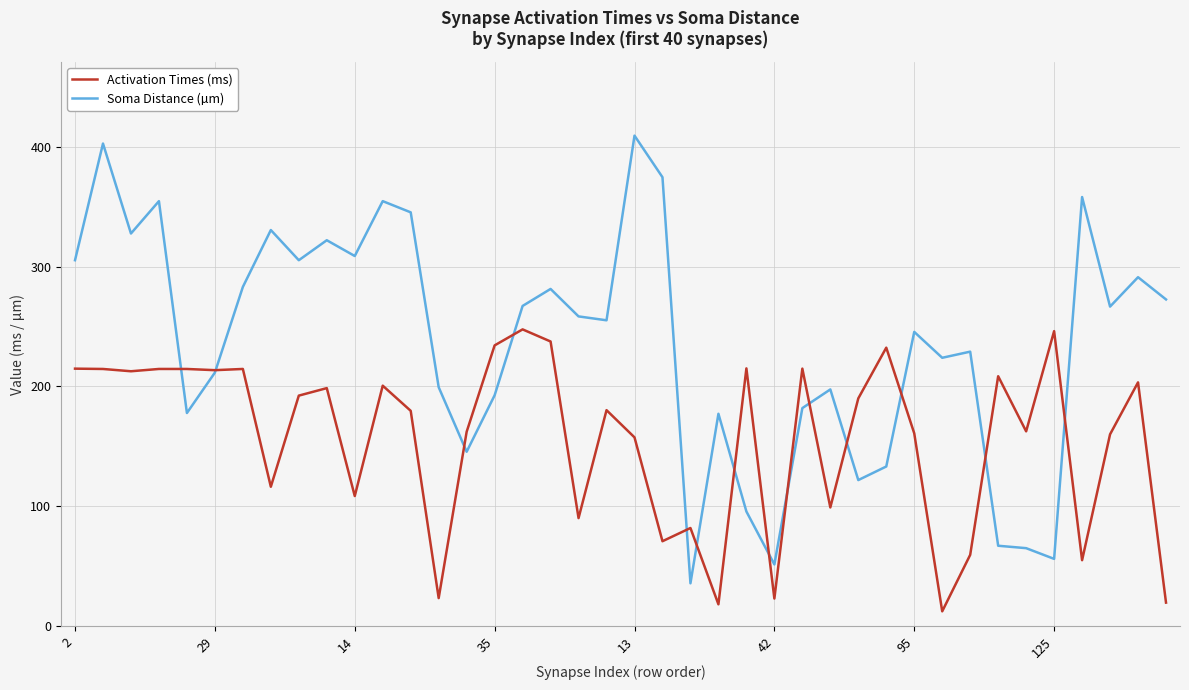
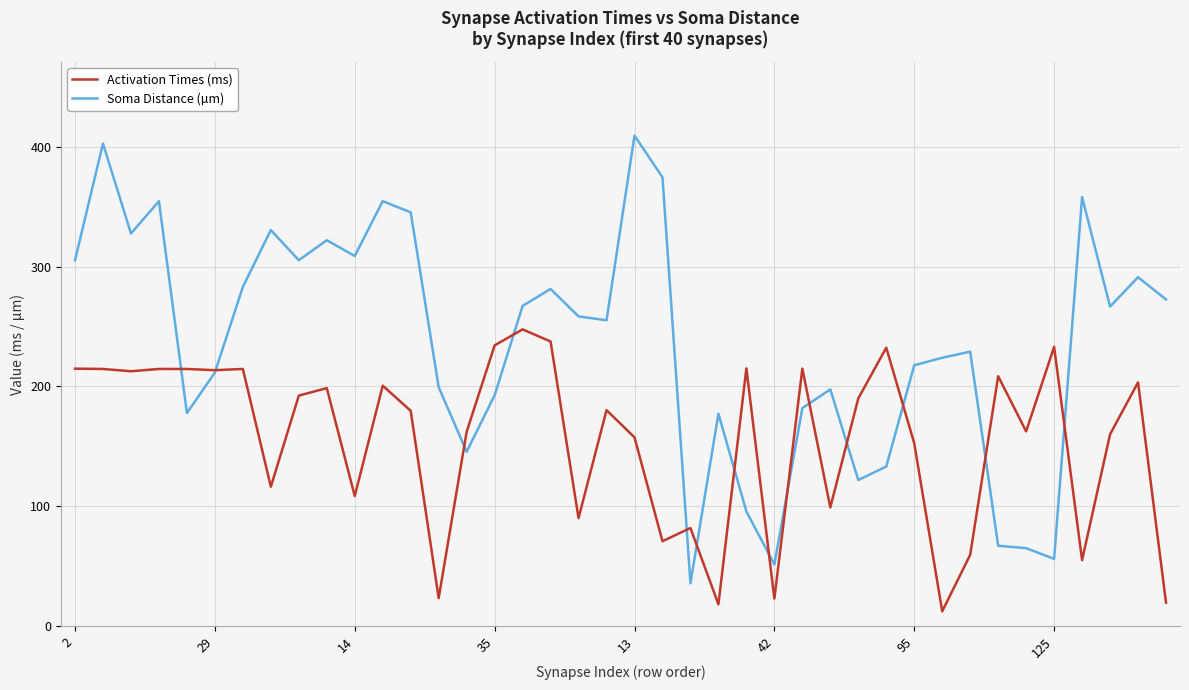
  {
    "Activation Times (ms)": {
      "35": 234,
      "42": 23,
-     "95": 161,
-     "125": 246
+     "95": 152,
+     "125": 233
    },
    "Soma Distance (µm)": {
      "35": 193,
      "42": 51,
-     "95": 245,
+     "95": 218,
      "125": 56
    }
  }
